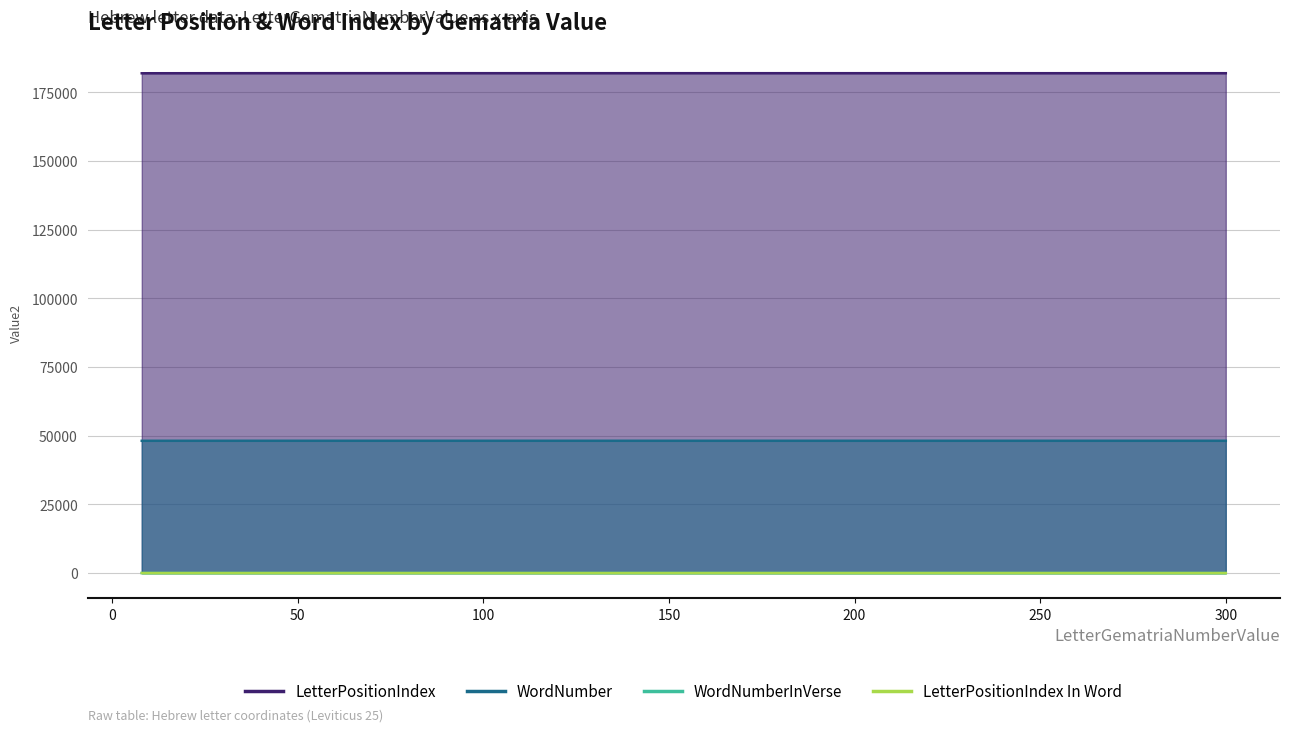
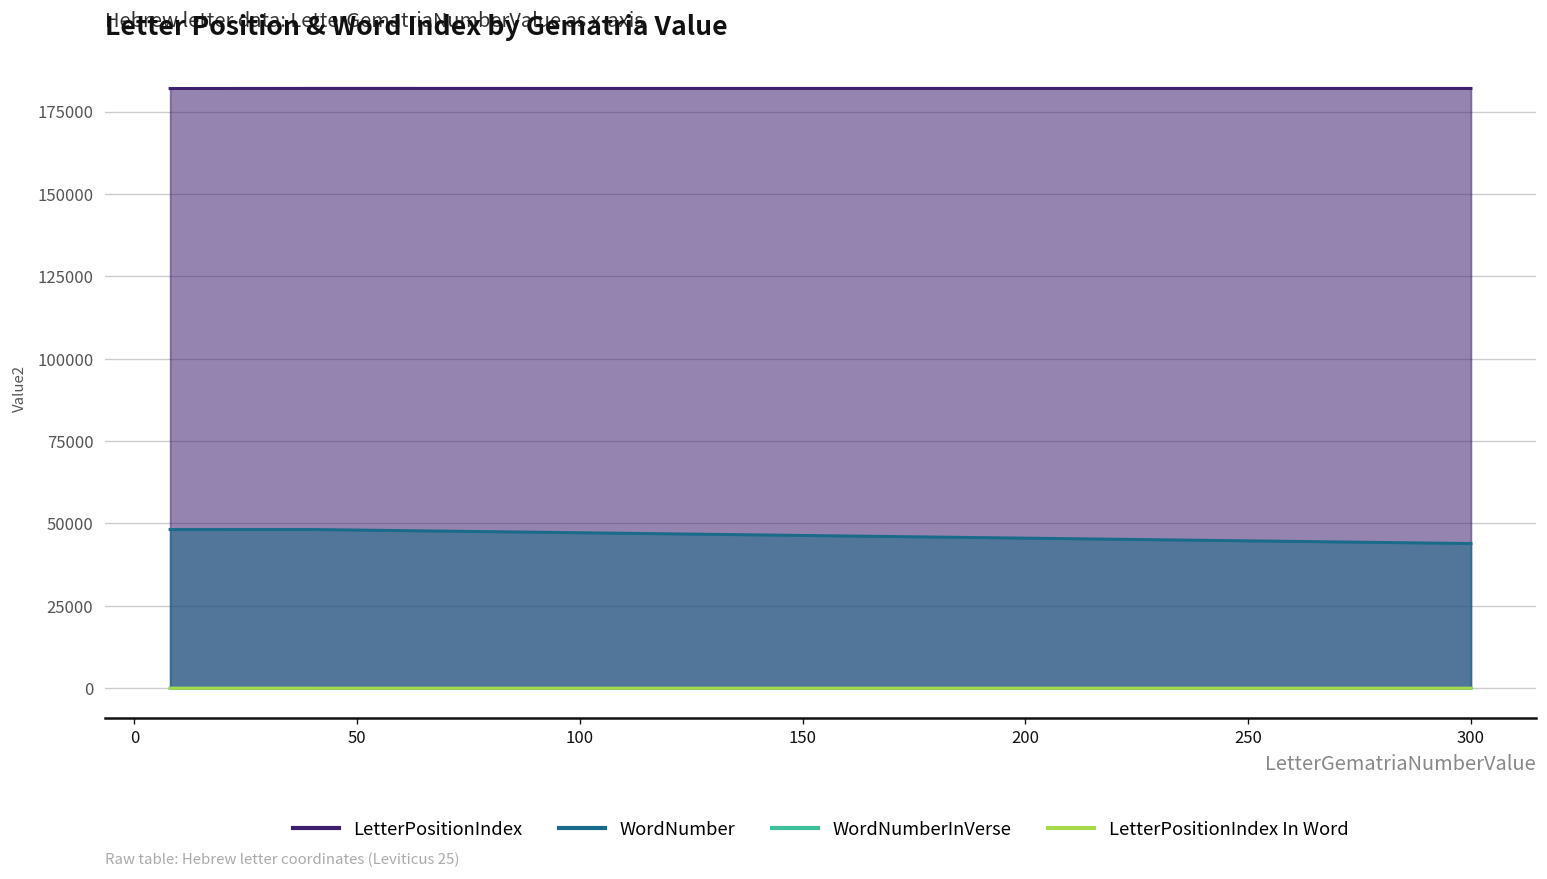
  {
    "LetterPositionIndex": {
      "300": 182000
    },
    "WordNumber": {
-     "300": 48000
+     "300": 44000
    },
    "LetterPositionIndex In Word": {
      "300": 0
    }
  }
